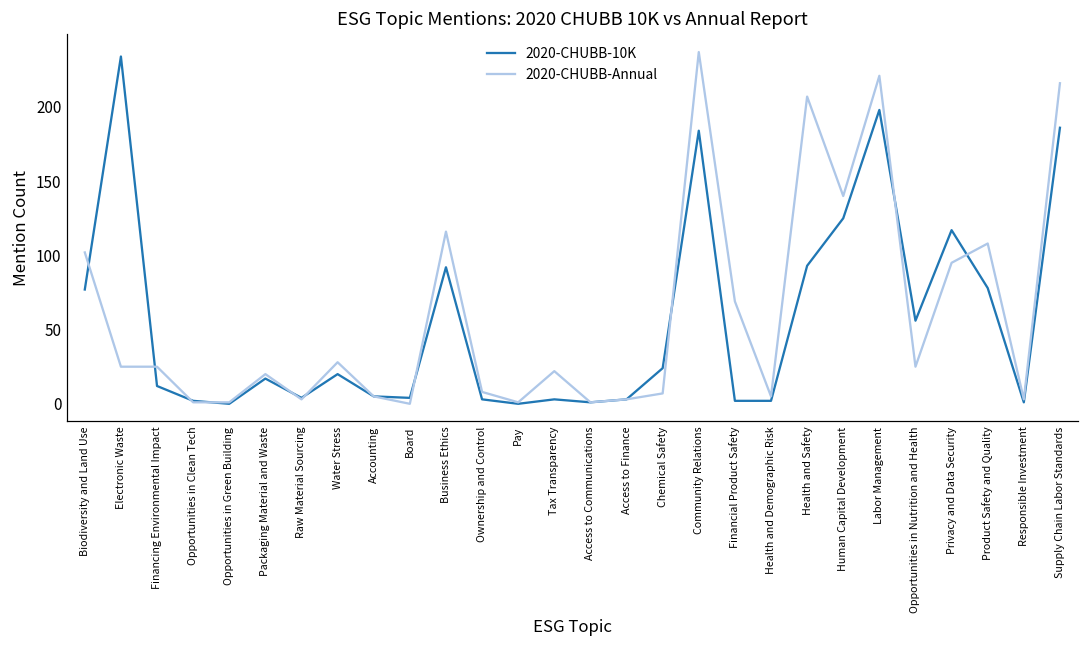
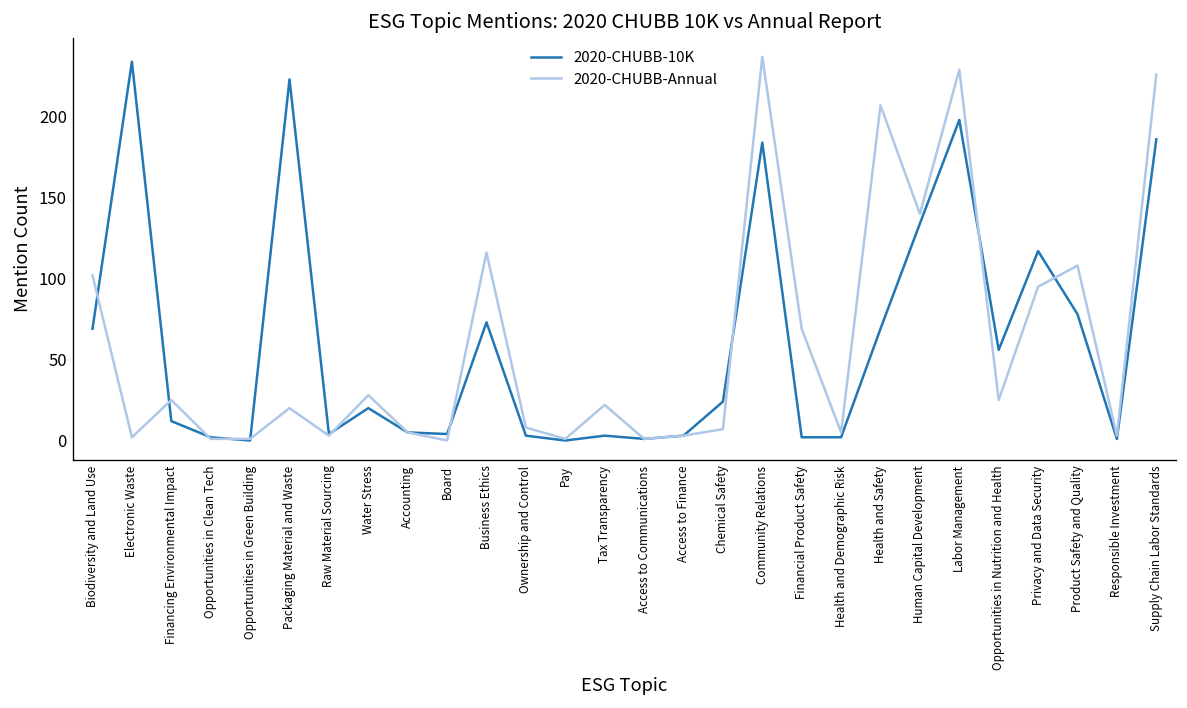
  {
    "2020-CHUBB-10K": {
-     "Biodiversity and Land Use": 77,
+     "Biodiversity and Land Use": 69,
      "Electronic Waste": 234,
      "Financing Environmental Impact": 12,
-     "Packaging Material and Waste": 17,
+     "Packaging Material and Waste": 223,
      "Water Stress": 20,
      "Board": 4,
-     "Business Ethics": 92,
+     "Business Ethics": 73,
      "Ownership and Control": 3,
      "Tax Transparency": 3,
      "Chemical Safety": 24,
      "Community Relations": 184,
      "Financial Product Safety": 2,
      "Health and Demographic Risk": 2,
-     "Health and Safety": 93,
-     "Human Capital Development": 125,
+     "Health and Safety": 69,
+     "Human Capital Development": 134,
      "Labor Management": 198,
      "Opportunities in Nutrition and Health": 56,
      "Privacy and Data Security": 117,
      "Product Safety and Quality": 78,
      "Responsible Investment": 1,
      "Supply Chain Labor Standards": 186
    },
    "2020-CHUBB-Annual": {
      "Biodiversity and Land Use": 102,
-     "Electronic Waste": 25,
+     "Electronic Waste": 2,
      "Financing Environmental Impact": 25,
      "Packaging Material and Waste": 20,
      "Water Stress": 28,
      "Board": 0,
      "Business Ethics": 116,
      "Ownership and Control": 8,
      "Tax Transparency": 22,
      "Chemical Safety": 7,
      "Community Relations": 237,
      "Financial Product Safety": 69,
      "Health and Demographic Risk": 5,
      "Health and Safety": 207,
      "Human Capital Development": 140,
-     "Labor Management": 221,
+     "Labor Management": 229,
      "Opportunities in Nutrition and Health": 25,
      "Privacy and Data Security": 95,
      "Product Safety and Quality": 108,
      "Responsible Investment": 3,
-     "Supply Chain Labor Standards": 216
+     "Supply Chain Labor Standards": 226
    }
  }
